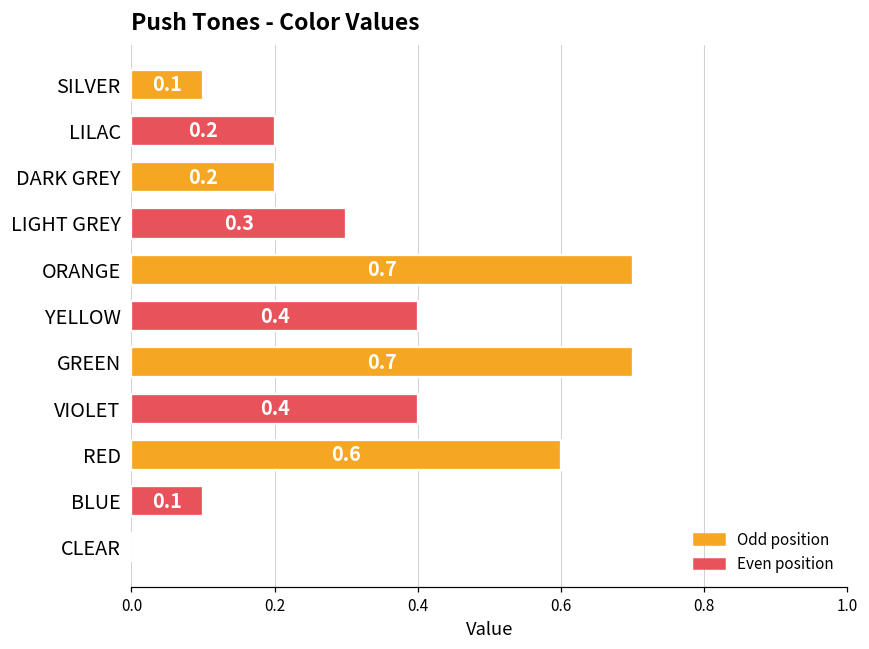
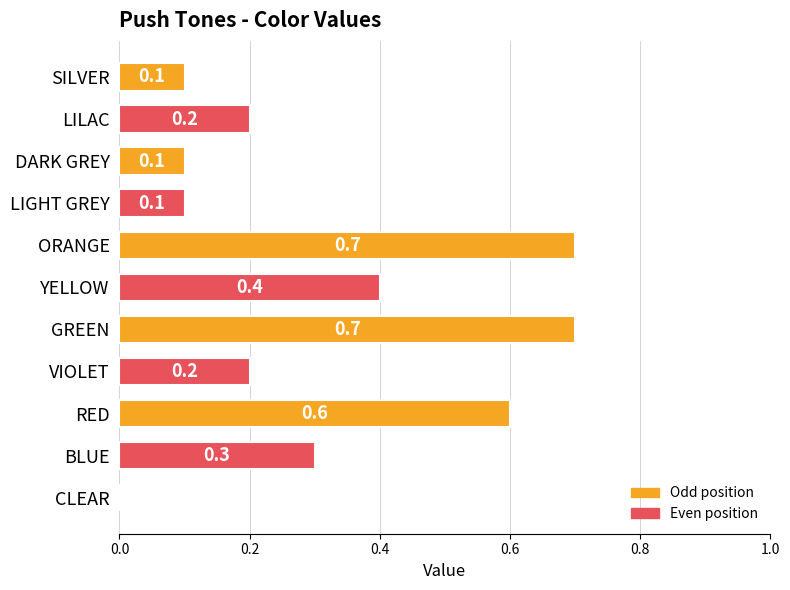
  {
    "SILVER": 0.1,
    "LILAC": 0.2,
-   "DARK GREY": 0.2,
-   "LIGHT GREY": 0.3,
+   "DARK GREY": 0.1,
+   "LIGHT GREY": 0.1,
    "ORANGE": 0.7,
    "YELLOW": 0.4,
    "GREEN": 0.7,
-   "VIOLET": 0.4,
+   "VIOLET": 0.2,
    "RED": 0.6,
-   "BLUE": 0.1
+   "BLUE": 0.3
  }
